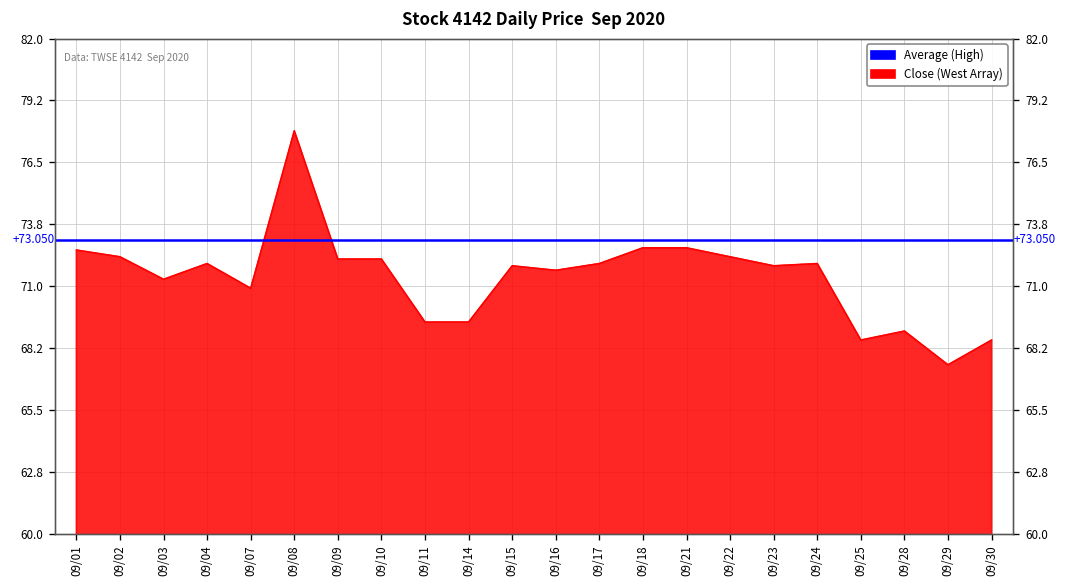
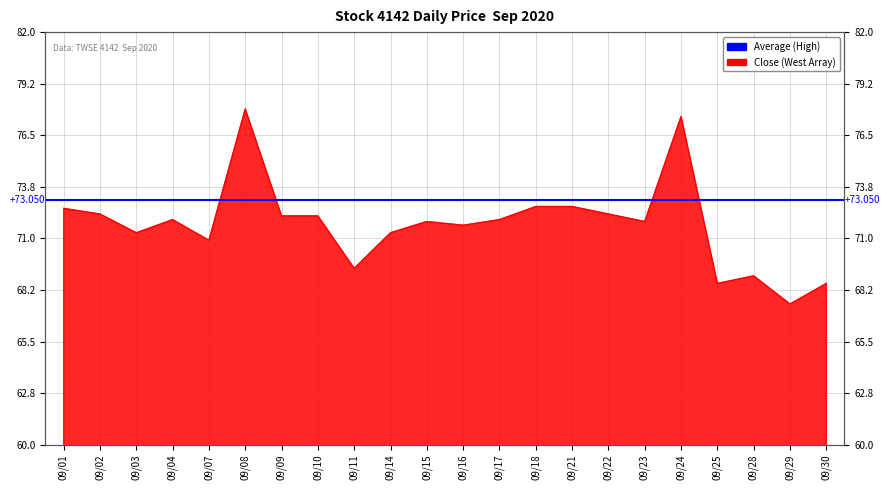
  {
    "09/02": 72.3,
    "09/03": 71.3,
    "09/04": 72.0,
    "09/07": 70.9,
    "09/08": 77.9,
    "09/09": 72.2,
    "09/10": 72.2,
    "09/11": 69.4,
-   "09/14": 69.4,
+   "09/14": 71.3,
    "09/15": 71.9,
    "09/16": 71.7,
    "09/17": 72.0,
    "09/18": 72.7,
    "09/21": 72.7,
    "09/22": 72.3,
    "09/23": 71.9,
-   "09/24": 72.0,
+   "09/24": 77.5,
    "09/25": 68.6,
    "09/28": 69.0,
    "09/29": 67.5,
    "09/30": 68.6
  }
